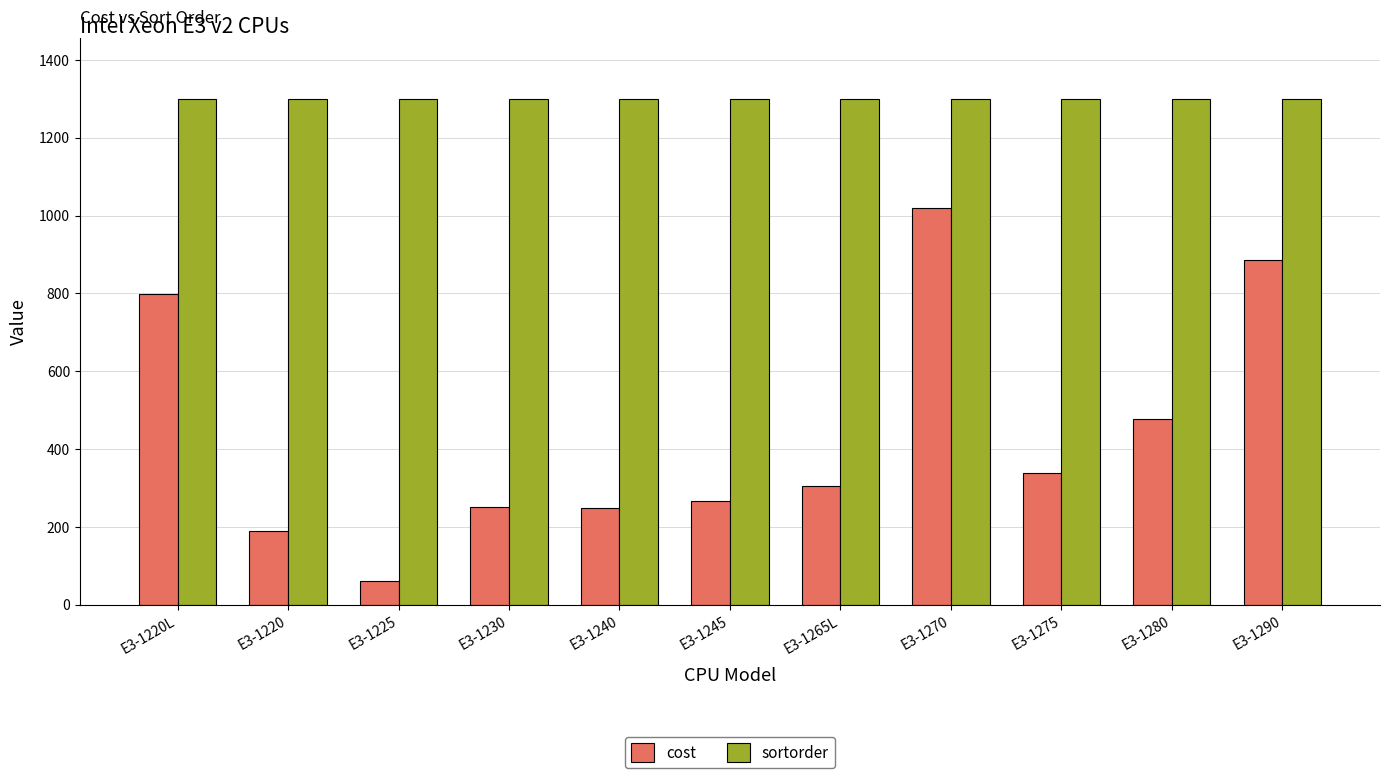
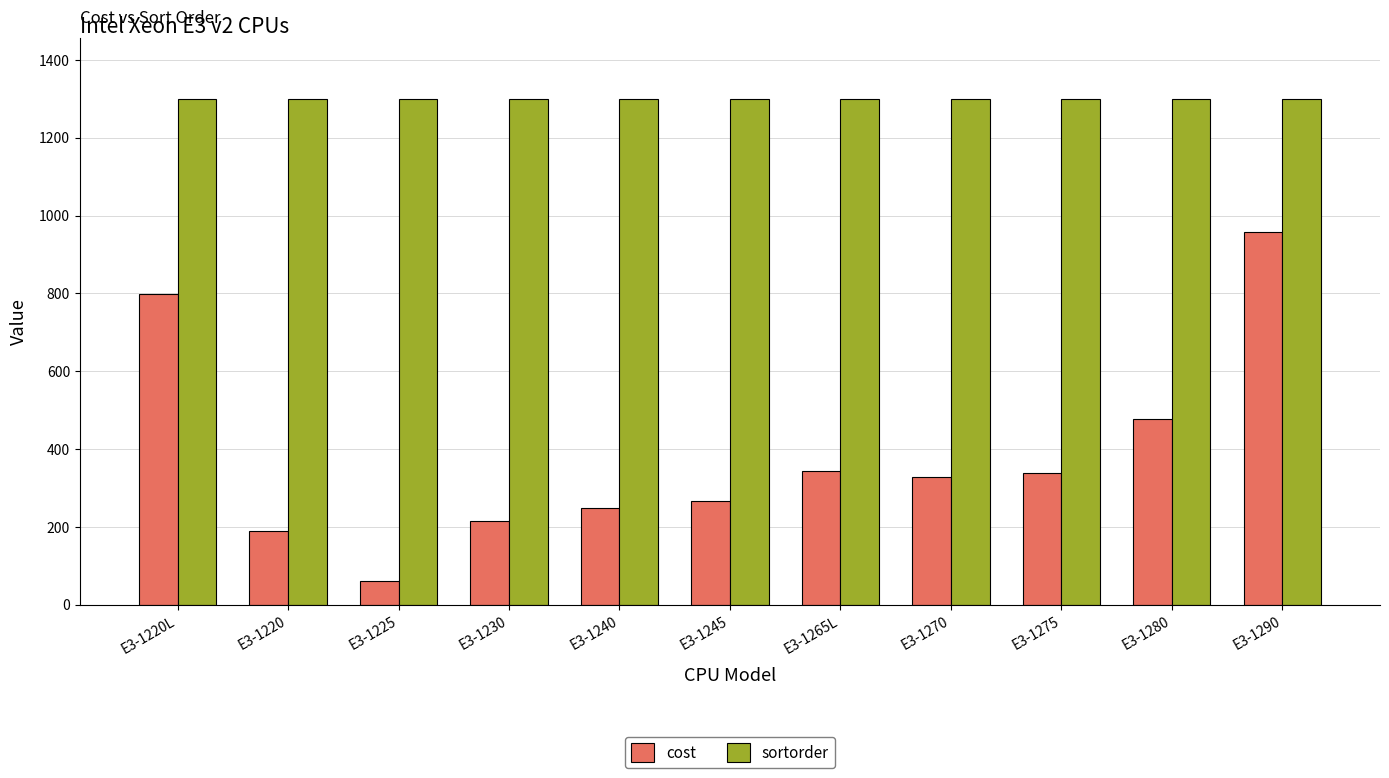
  {
    "cost": {
      "E3-1220L": 800,
      "E3-1220": 190,
      "E3-1225": 60,
-     "E3-1230": 250,
+     "E3-1230": 220,
      "E3-1240": 250,
      "E3-1245": 270,
-     "E3-1265L": 310,
-     "E3-1270": 1020,
+     "E3-1265L": 340,
+     "E3-1270": 330,
      "E3-1275": 340,
      "E3-1280": 480,
-     "E3-1290": 890
+     "E3-1290": 960
    },
    "sortorder": {
      "E3-1220L": 1300,
      "E3-1220": 1300,
      "E3-1225": 1300,
      "E3-1230": 1300,
      "E3-1240": 1300,
      "E3-1245": 1300,
      "E3-1265L": 1300,
      "E3-1270": 1300,
      "E3-1275": 1300,
      "E3-1280": 1300,
      "E3-1290": 1300
    }
  }
